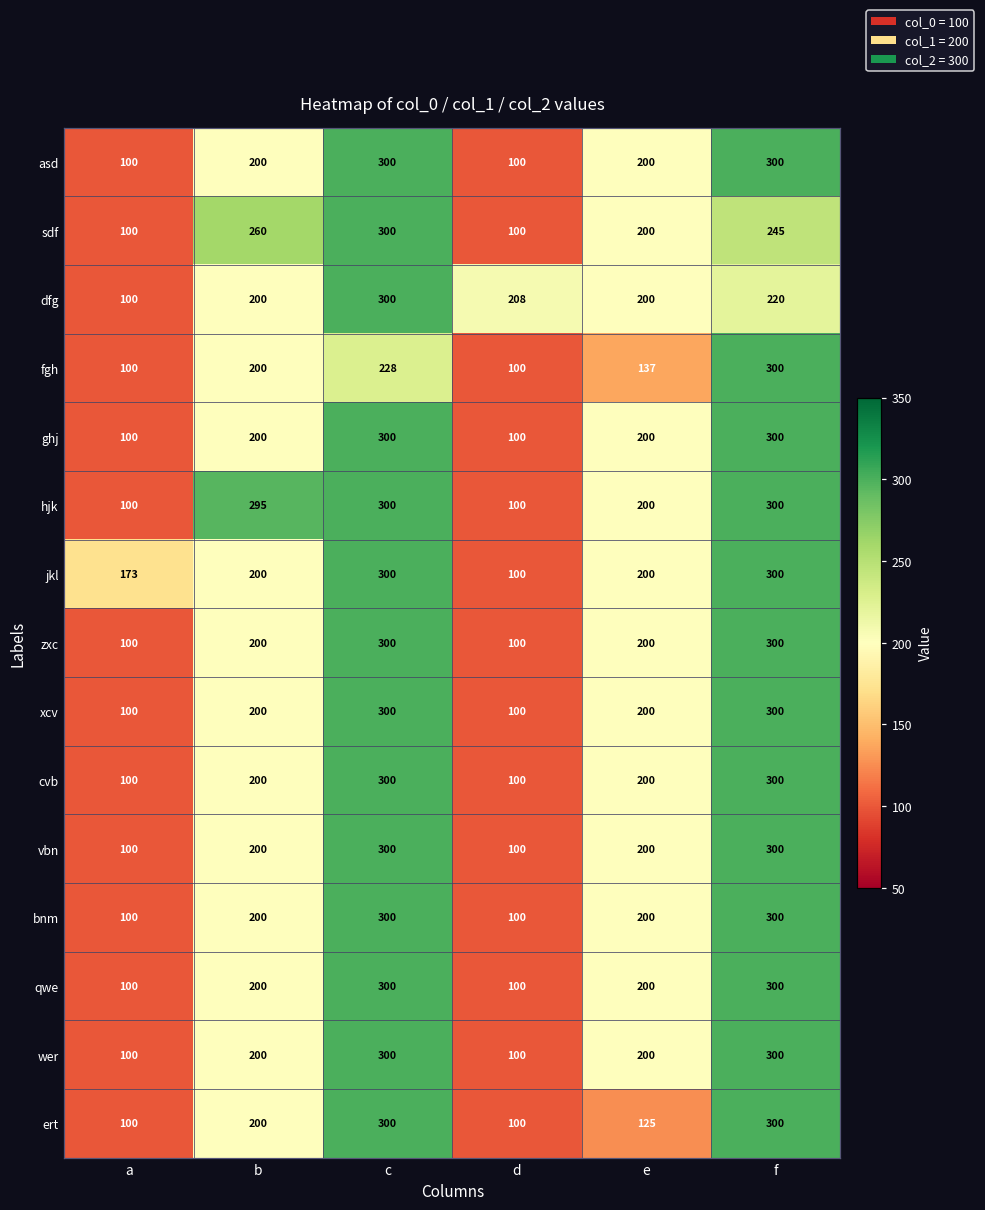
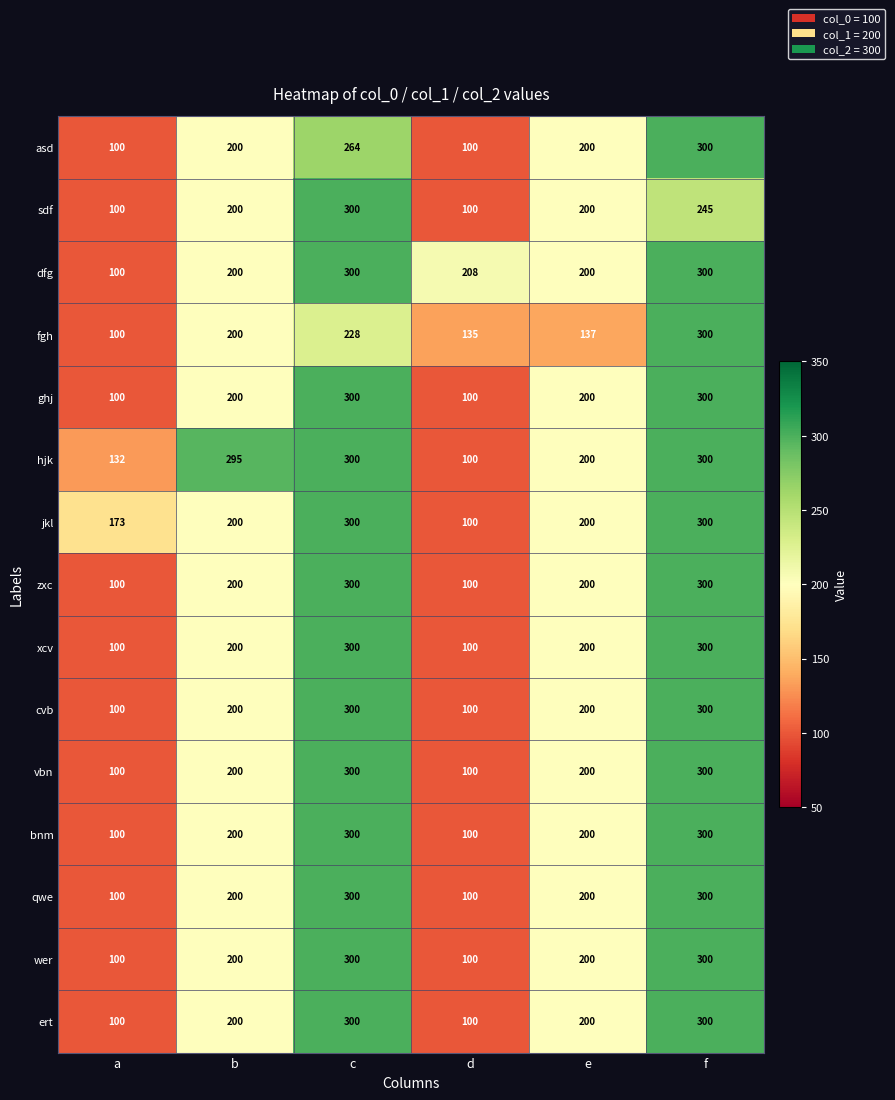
  {
    "asd": {
      "a": 100,
      "b": 200,
-     "c": 300,
+     "c": 264,
      "d": 100,
      "e": 200,
      "f": 300
    },
    "sdf": {
      "a": 100,
-     "b": 260,
+     "b": 200,
      "c": 300,
      "d": 100,
      "e": 200,
      "f": 245
    },
    "dfg": {
      "a": 100,
      "b": 200,
      "c": 300,
      "d": 208,
      "e": 200,
-     "f": 220
+     "f": 300
    },
    "fgh": {
      "a": 100,
      "b": 200,
      "c": 228,
-     "d": 100,
+     "d": 135,
      "e": 137,
      "f": 300
    },
    "ghj": {
      "a": 100,
      "b": 200,
      "c": 300,
      "d": 100,
      "e": 200,
      "f": 300
    },
    "hjk": {
-     "a": 100,
+     "a": 132,
      "b": 295,
      "c": 300,
      "d": 100,
      "e": 200,
      "f": 300
    },
    "jkl": {
      "a": 173,
      "b": 200,
      "c": 300,
      "d": 100,
      "e": 200,
      "f": 300
    },
    "zxc": {
      "a": 100,
      "b": 200,
      "c": 300,
      "d": 100,
      "e": 200,
      "f": 300
    },
    "xcv": {
      "a": 100,
      "b": 200,
      "c": 300,
      "d": 100,
      "e": 200,
      "f": 300
    },
    "cvb": {
      "a": 100,
      "b": 200,
      "c": 300,
      "d": 100,
      "e": 200,
      "f": 300
    },
    "vbn": {
      "a": 100,
      "b": 200,
      "c": 300,
      "d": 100,
      "e": 200,
      "f": 300
    },
    "bnm": {
      "a": 100,
      "b": 200,
      "c": 300,
      "d": 100,
      "e": 200,
      "f": 300
    },
    "qwe": {
      "a": 100,
      "b": 200,
      "c": 300,
      "d": 100,
      "e": 200,
      "f": 300
    },
    "wer": {
      "a": 100,
      "b": 200,
      "c": 300,
      "d": 100,
      "e": 200,
      "f": 300
    },
    "ert": {
      "a": 100,
      "b": 200,
      "c": 300,
      "d": 100,
-     "e": 125,
+     "e": 200,
      "f": 300
    }
  }
